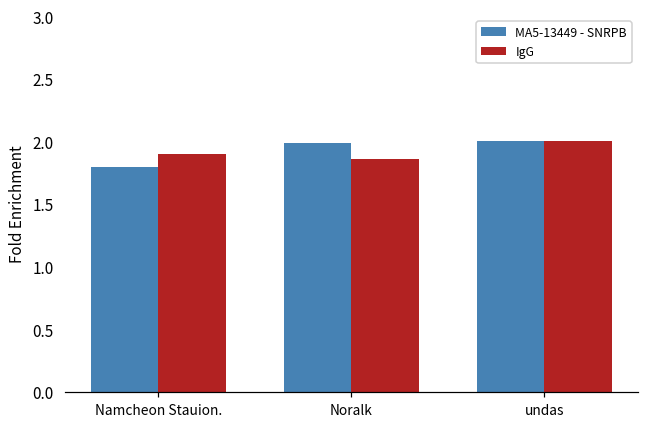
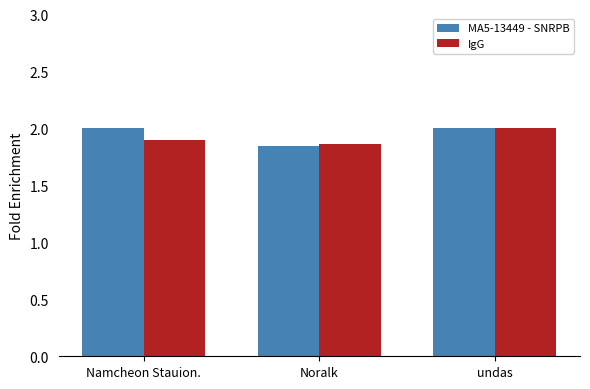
  {
    "MA5-13449 - SNRPB": {
-     "Namcheon Stauion.": 1.8,
-     "Noralk": 1.99,
+     "Namcheon Stauion.": 2.0,
+     "Noralk": 1.85,
      "undas": 2.01
    },
    "IgG": {
      "Namcheon Stauion.": 1.90,
      "Noralk": 1.86,
      "undas": 2.01
    }
  }
